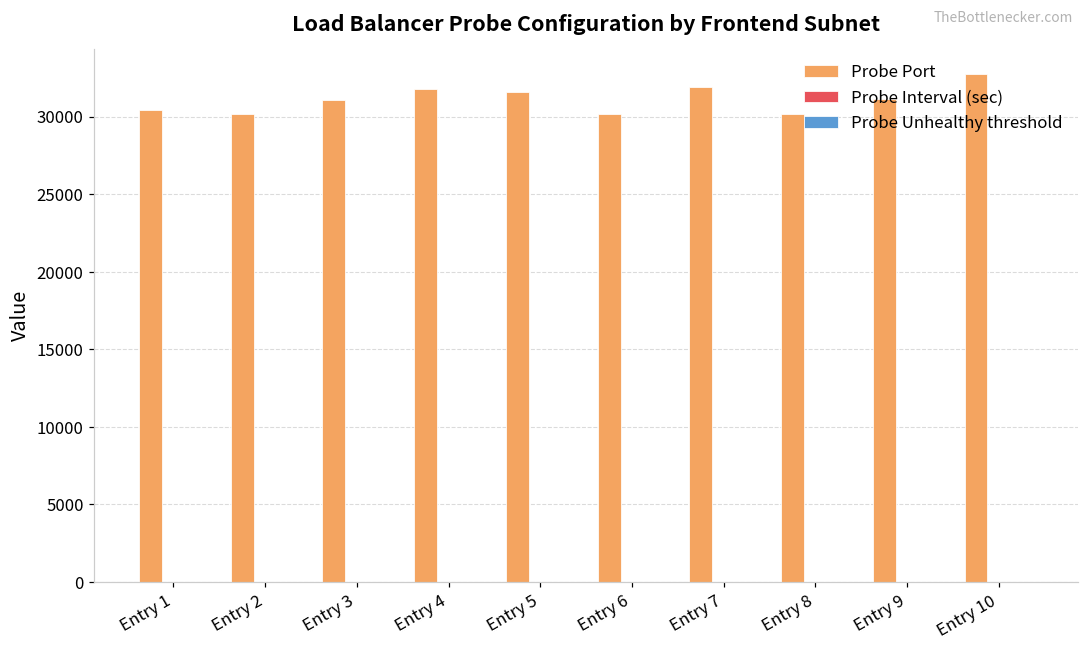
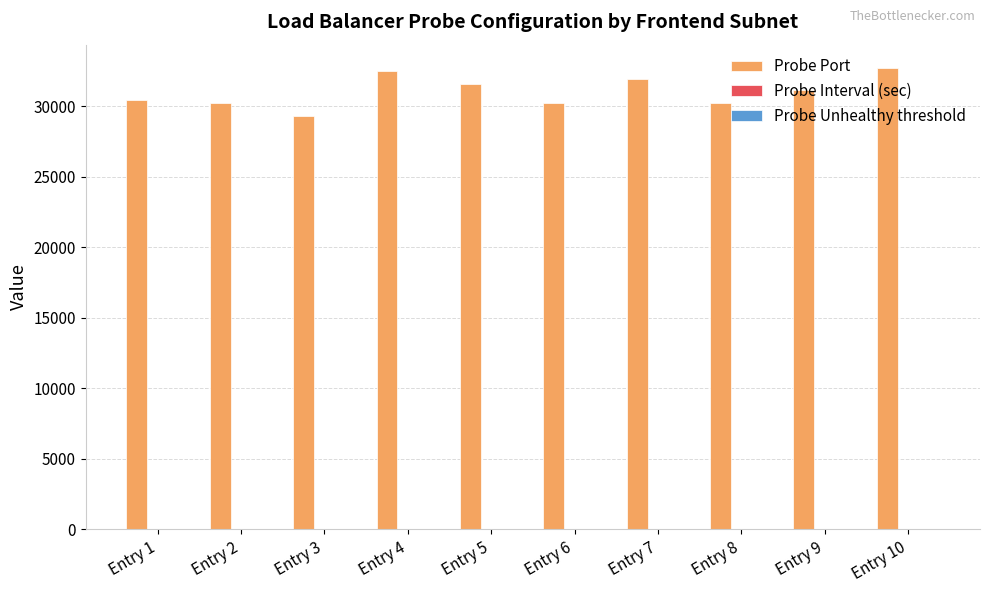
  {
    "Probe Port": {
      "Entry 1": 30400,
      "Entry 2": 30200,
-     "Entry 3": 31000,
-     "Entry 4": 31800,
+     "Entry 3": 29300,
+     "Entry 4": 32500,
      "Entry 5": 31600,
      "Entry 6": 30200,
      "Entry 7": 31900,
      "Entry 8": 30200,
      "Entry 9": 31100,
      "Entry 10": 32700
    }
  }
